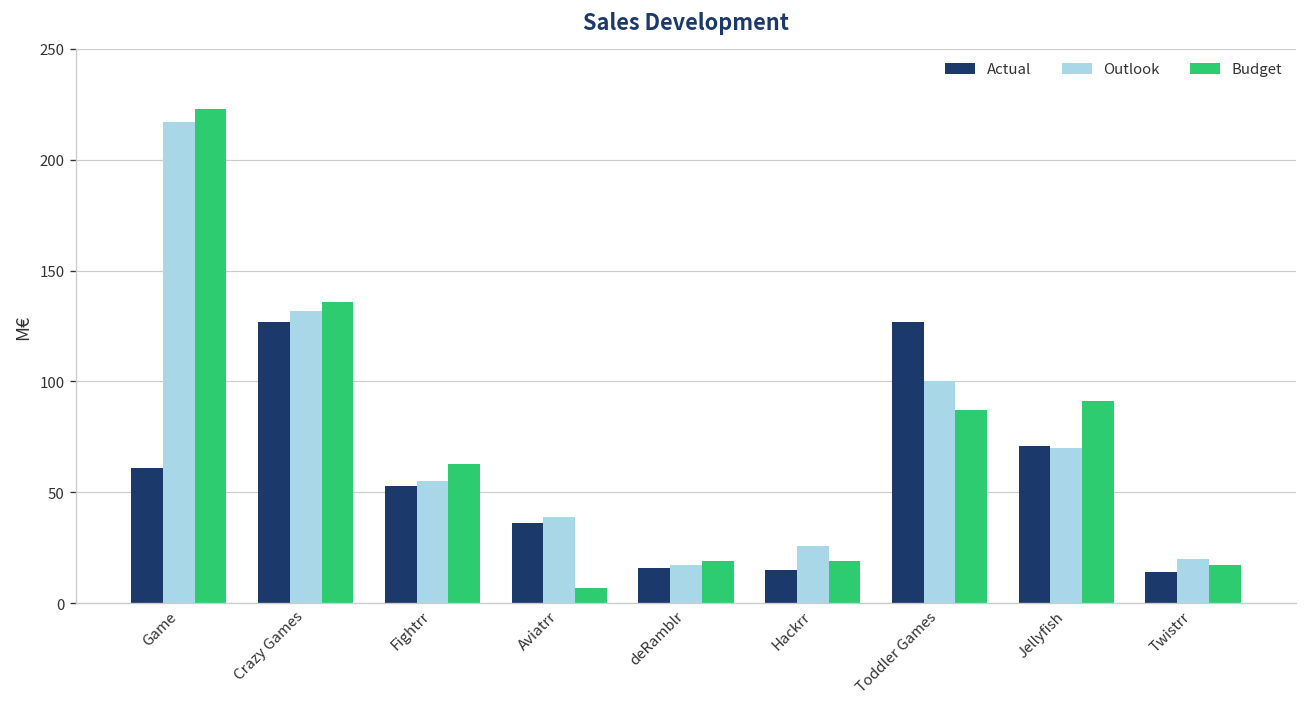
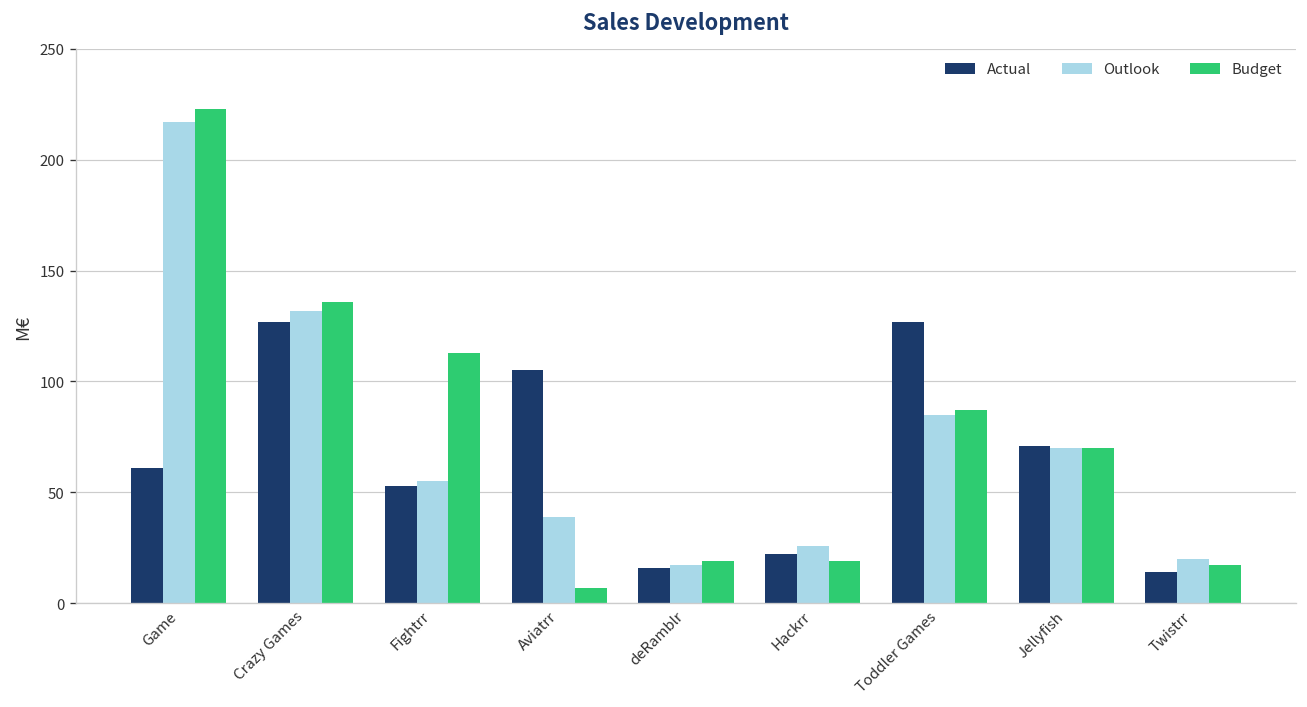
  {
    "Actual": {
      "Game": 61,
      "Crazy Games": 127,
      "Fightrr": 53,
-     "Aviatrr": 36,
+     "Aviatrr": 105,
      "deRamblr": 16,
-     "Hackrr": 15,
+     "Hackrr": 22,
      "Toddler Games": 127,
      "Jellyfish": 71,
      "Twistrr": 14
    },
    "Outlook": {
      "Game": 217,
      "Crazy Games": 132,
      "Fightrr": 55,
      "Aviatrr": 39,
      "deRamblr": 17,
      "Hackrr": 26,
-     "Toddler Games": 100,
+     "Toddler Games": 85,
      "Jellyfish": 70,
      "Twistrr": 20
    },
    "Budget": {
      "Game": 223,
      "Crazy Games": 136,
-     "Fightrr": 63,
+     "Fightrr": 113,
      "Aviatrr": 7,
      "deRamblr": 19,
      "Hackrr": 19,
      "Toddler Games": 87,
-     "Jellyfish": 91,
+     "Jellyfish": 70,
      "Twistrr": 17
    }
  }
